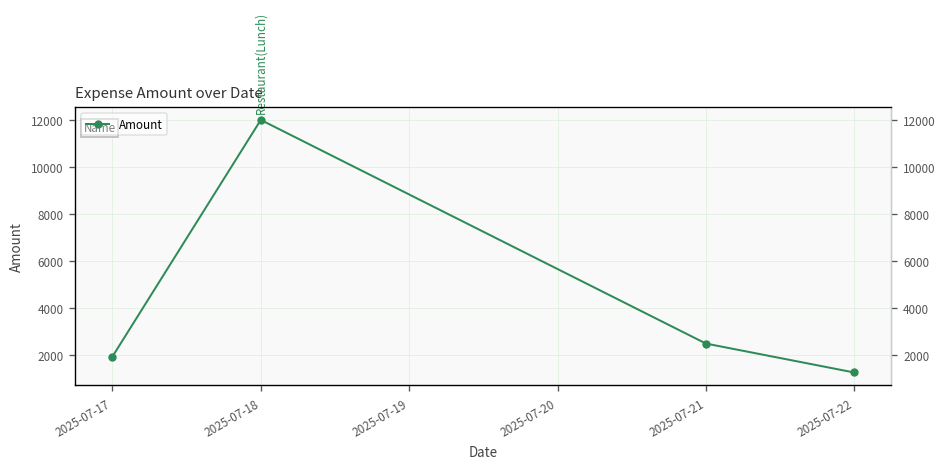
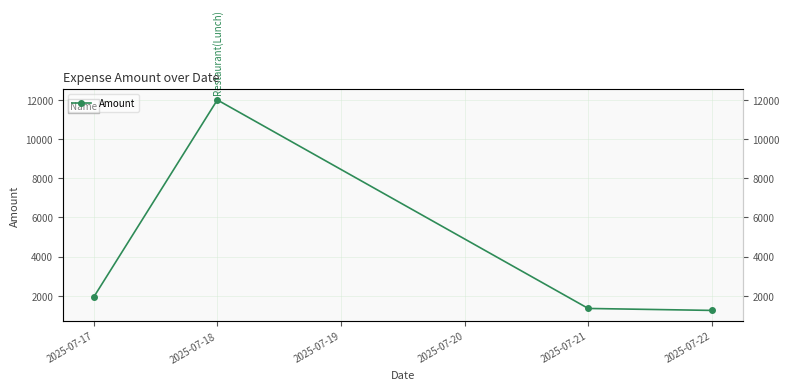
  {
    "2025-07-17": 1900,
    "2025-07-18": 12000,
-   "2025-07-21": 2500,
+   "2025-07-21": 1400,
    "2025-07-22": 1300
  }
